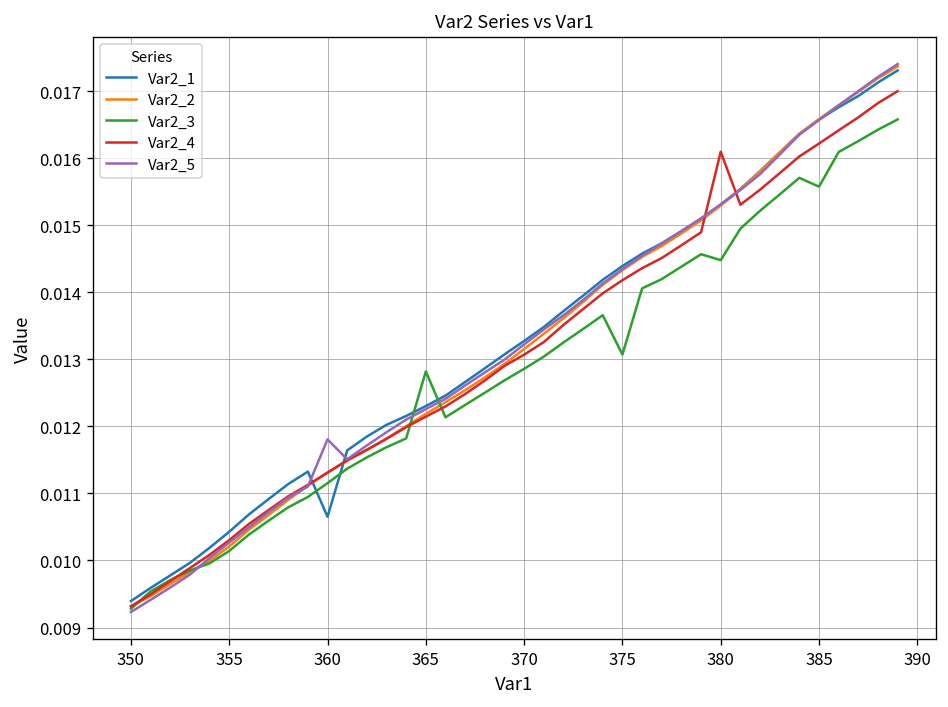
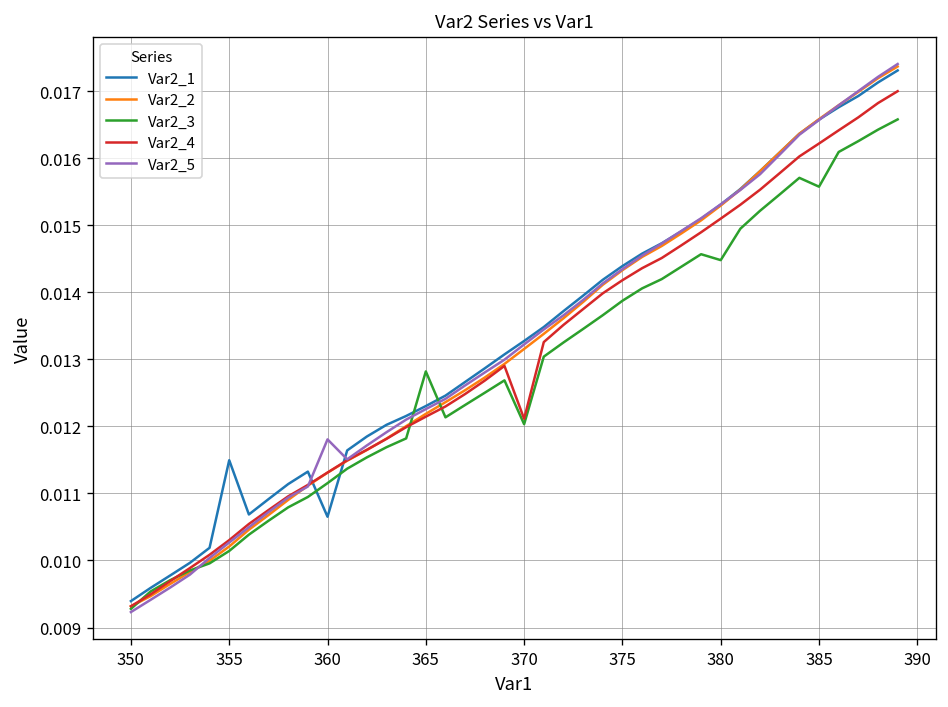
  {
    "Var2_1": {
      "350": 0.0094,
-     "355": 0.0104,
+     "355": 0.0115,
      "360": 0.0107,
      "365": 0.0123,
      "370": 0.0133
    },
    "Var2_2": {
      "355": 0.0102,
      "370": 0.0132
    },
    "Var2_3": {
      "355": 0.0101,
      "360": 0.0112,
      "365": 0.0128,
-     "370": 0.0129,
-     "375": 0.0131,
+     "370": 0.0120,
+     "375": 0.0139,
      "380": 0.0145,
      "385": 0.0156
    },
    "Var2_4": {
-     "370": 0.0131,
+     "370": 0.0121,
      "375": 0.0142,
-     "380": 0.0161,
+     "380": 0.0151,
      "385": 0.0162
    },
    "Var2_5": {
      "350": 0.0092,
      "360": 0.0118,
      "365": 0.0123,
      "370": 0.0132
    }
  }
